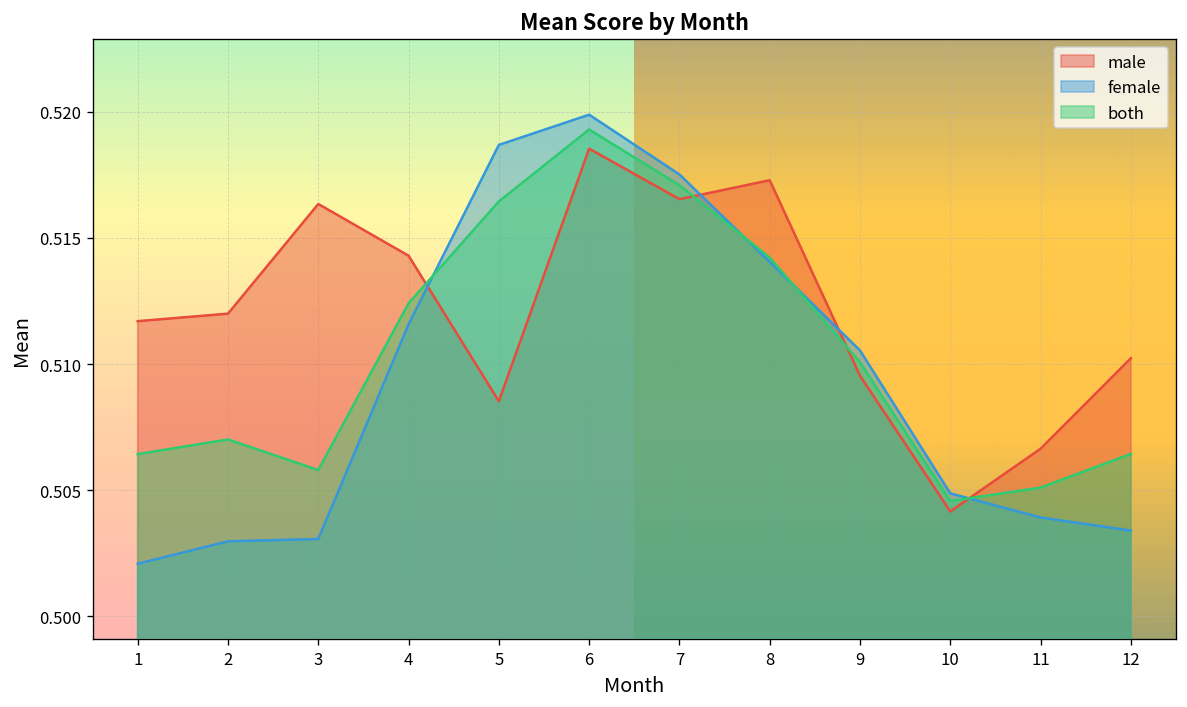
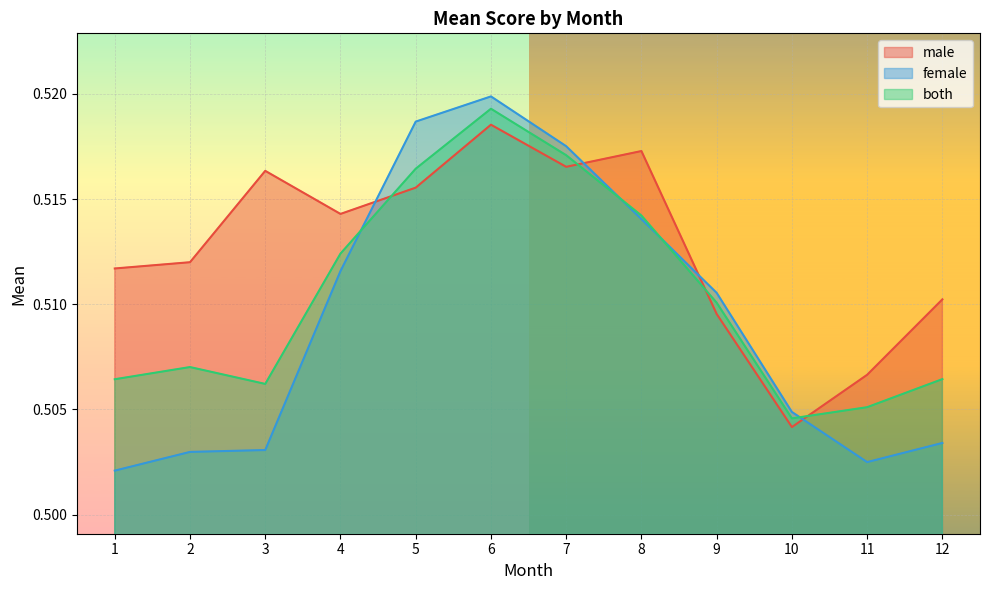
  {
    "male": {
      "1": 0.5117,
      "2": 0.5120,
      "3": 0.5163,
      "4": 0.5143,
-     "5": 0.5085,
+     "5": 0.5155,
      "6": 0.5185,
      "7": 0.5165,
      "8": 0.5173,
      "9": 0.5095,
      "10": 0.5042,
      "11": 0.5066,
      "12": 0.5102
    },
    "female": {
      "1": 0.5021,
      "2": 0.5030,
      "3": 0.5031,
      "4": 0.5116,
      "5": 0.5187,
      "6": 0.5199,
      "7": 0.5175,
      "8": 0.5140,
      "9": 0.5105,
      "10": 0.5049,
-     "11": 0.5039,
+     "11": 0.5025,
      "12": 0.5034
    },
    "both": {
      "1": 0.5064,
      "2": 0.5070,
-     "3": 0.5058,
+     "3": 0.5062,
      "4": 0.5124,
      "5": 0.5164,
      "6": 0.5193,
      "7": 0.5171,
      "8": 0.5142,
      "9": 0.5101,
      "10": 0.5046,
      "11": 0.5051,
      "12": 0.5064
    }
  }
